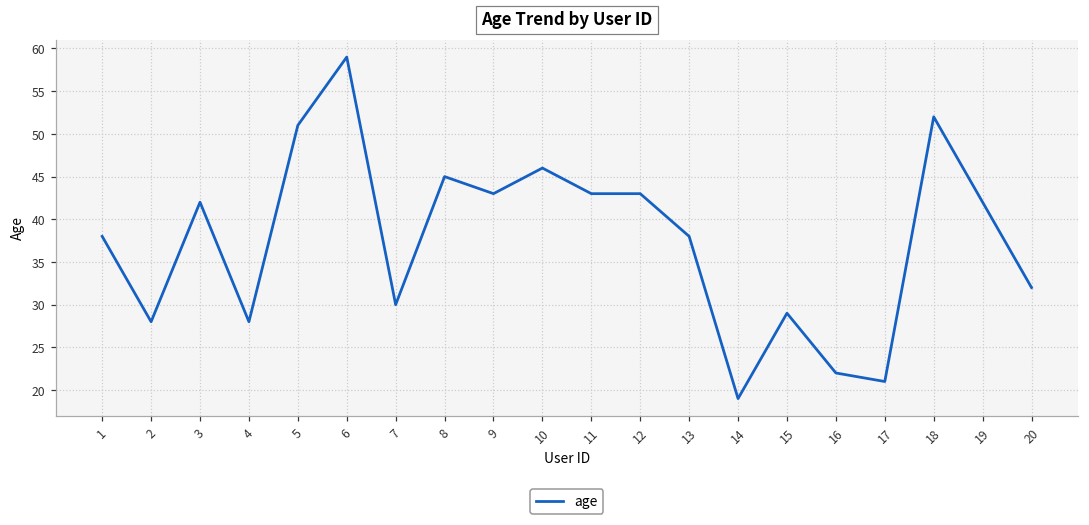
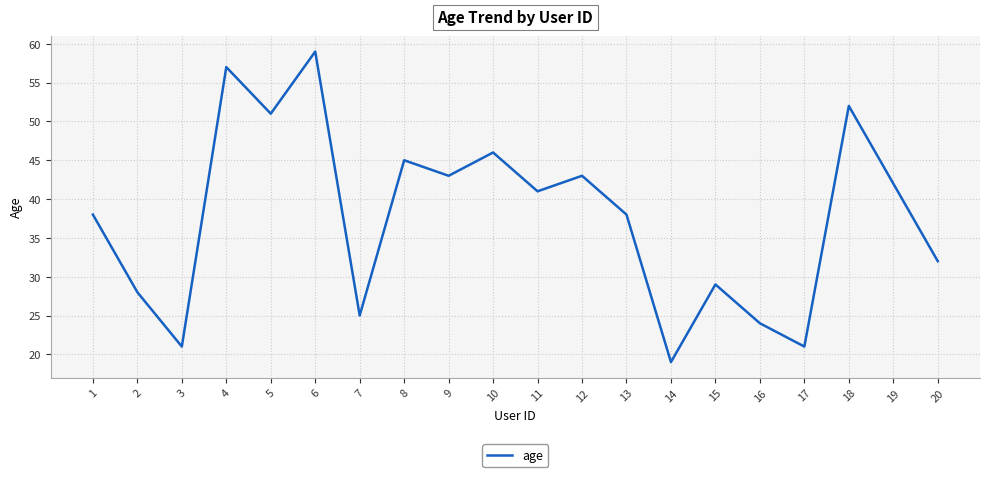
  {
    "1": 38,
    "2": 28,
-   "3": 42,
-   "4": 28,
+   "3": 21,
+   "4": 57,
    "5": 51,
    "6": 59,
-   "7": 30,
+   "7": 25,
    "8": 45,
    "9": 43,
    "10": 46,
-   "11": 43,
+   "11": 41,
    "12": 43,
    "13": 38,
    "14": 19,
    "15": 29,
-   "16": 22,
+   "16": 24,
    "17": 21,
    "18": 52,
    "19": 42,
    "20": 32
  }
